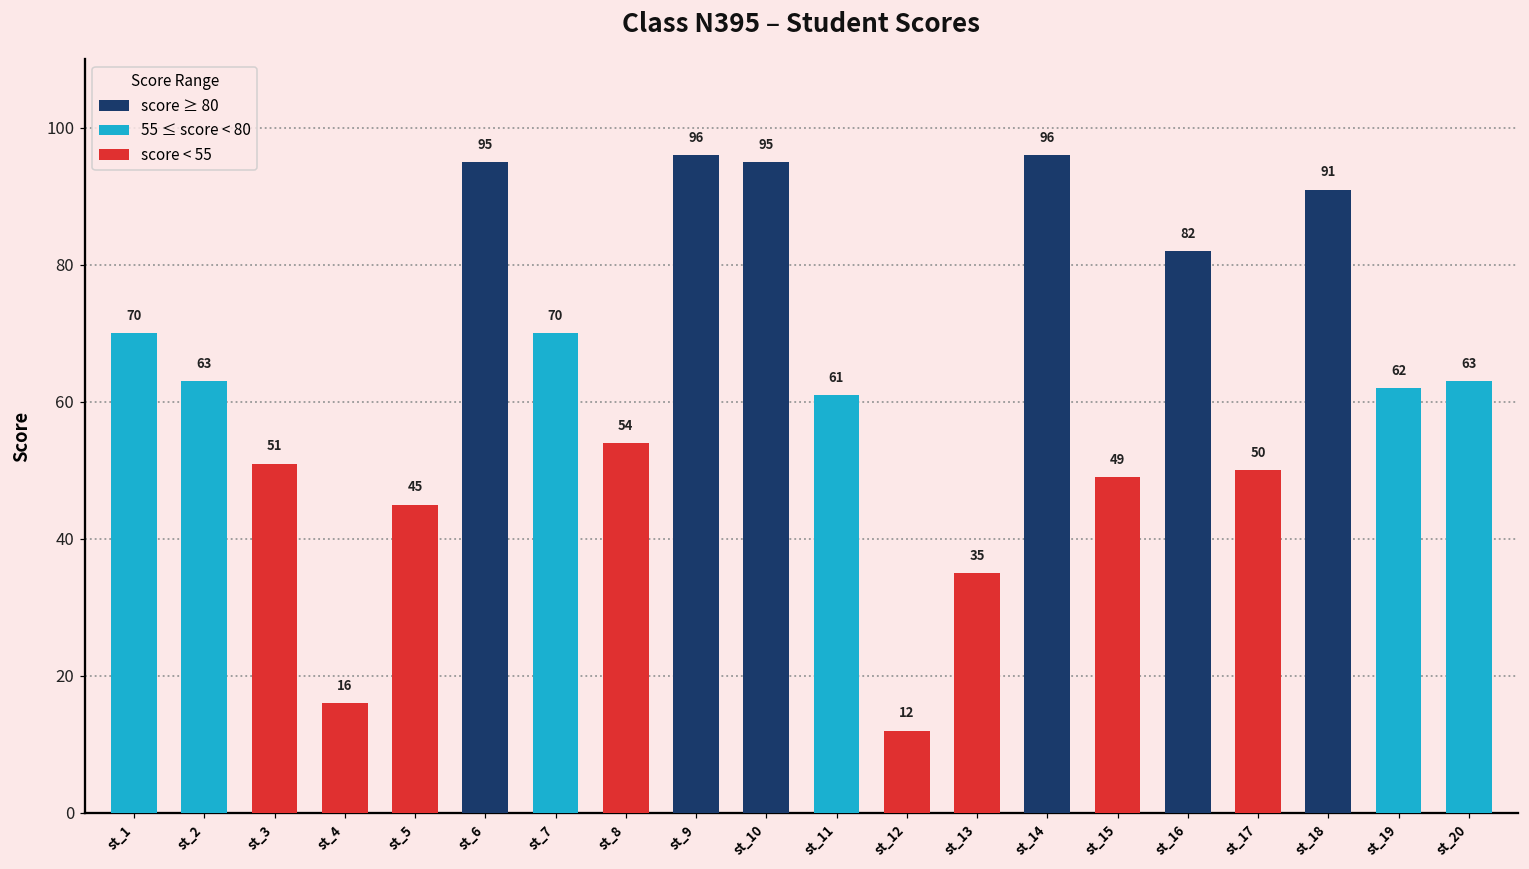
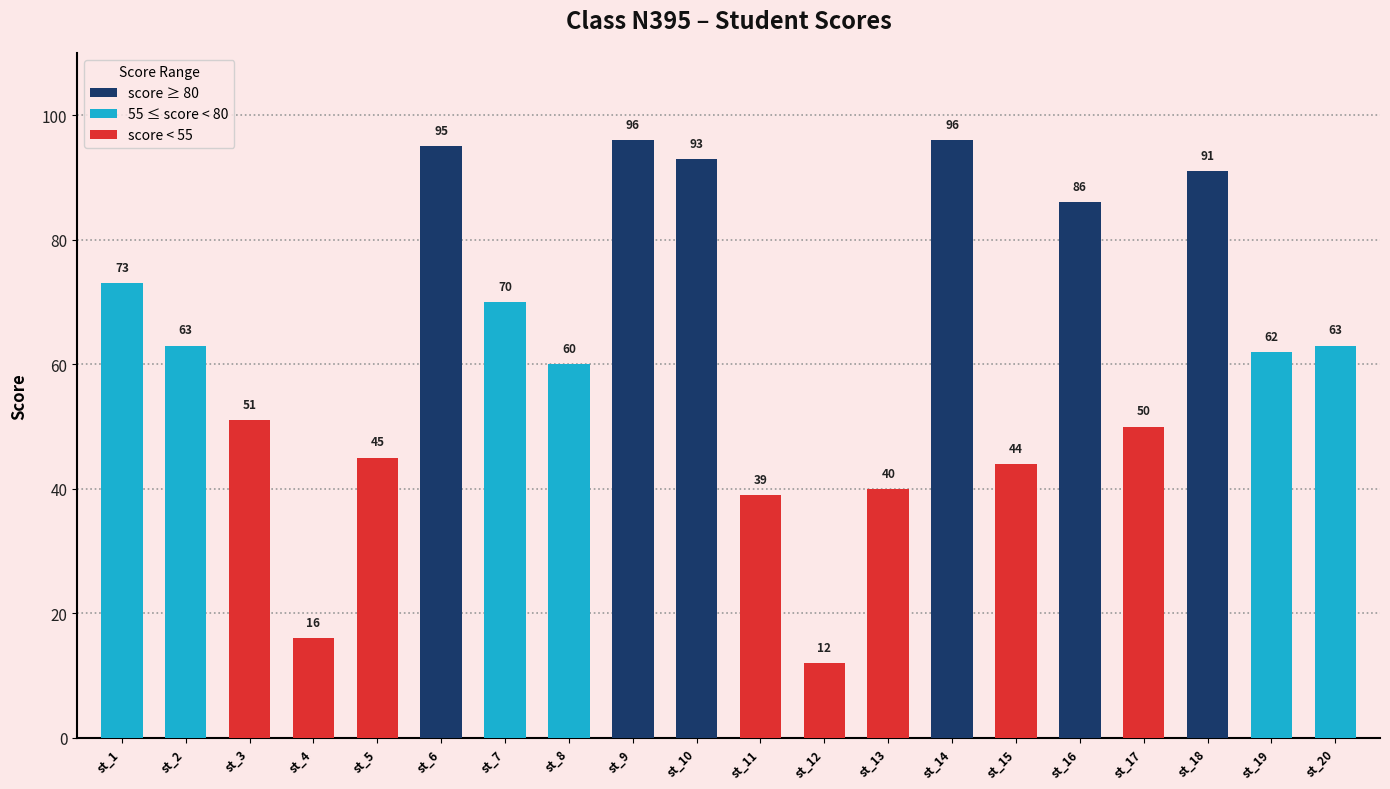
  {
-   "st_1": 70,
+   "st_1": 73,
    "st_2": 63,
    "st_3": 51,
    "st_4": 16,
    "st_5": 45,
    "st_6": 95,
    "st_7": 70,
-   "st_8": 54,
+   "st_8": 60,
    "st_9": 96,
-   "st_10": 95,
-   "st_11": 61,
+   "st_10": 93,
+   "st_11": 39,
    "st_12": 12,
-   "st_13": 35,
+   "st_13": 40,
    "st_14": 96,
-   "st_15": 49,
-   "st_16": 82,
+   "st_15": 44,
+   "st_16": 86,
    "st_17": 50,
    "st_18": 91,
    "st_19": 62,
    "st_20": 63
  }
